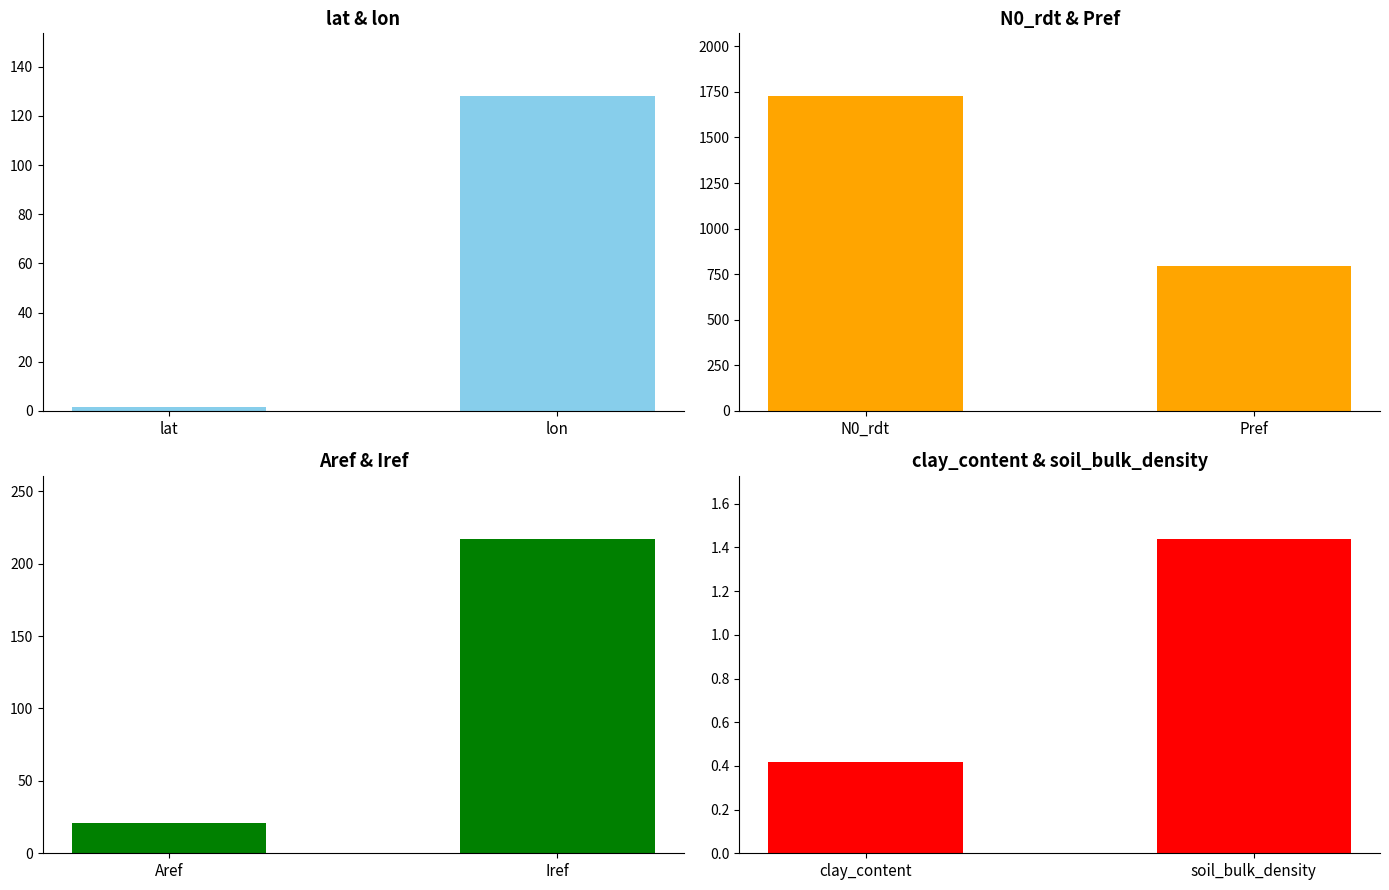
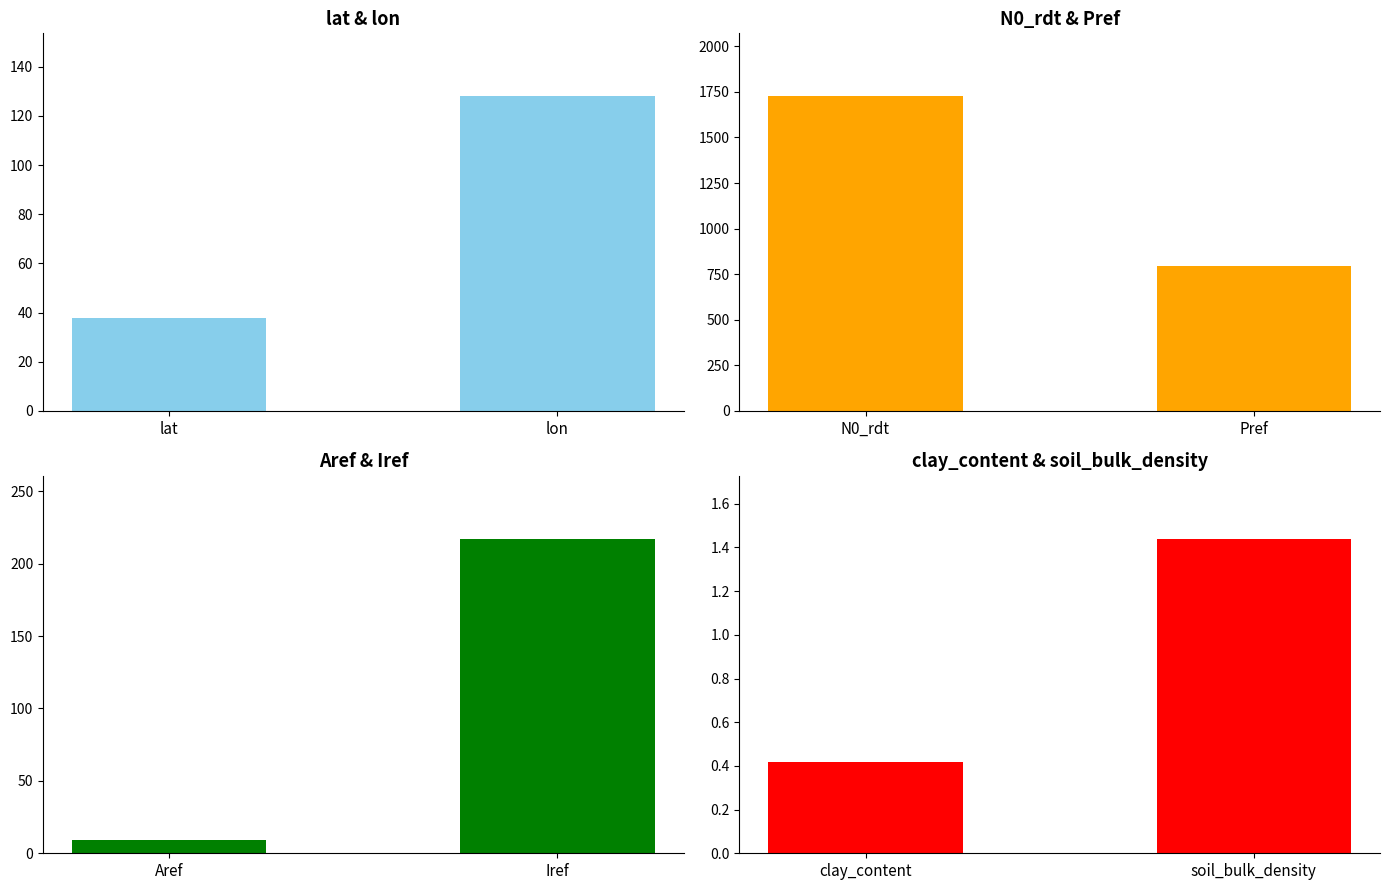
  {
    "lat & lon": {
-     "lat": 2,
+     "lat": 38,
      "lon": 128
    },
    "N0_rdt & Pref": {
      "N0_rdt": 1730,
      "Pref": 790
    },
    "Aref & Iref": {
-     "Aref": 21,
+     "Aref": 9,
      "Iref": 217
    },
    "clay_content & soil_bulk_density": {
      "clay_content": 0.42,
      "soil_bulk_density": 1.44
    }
  }
